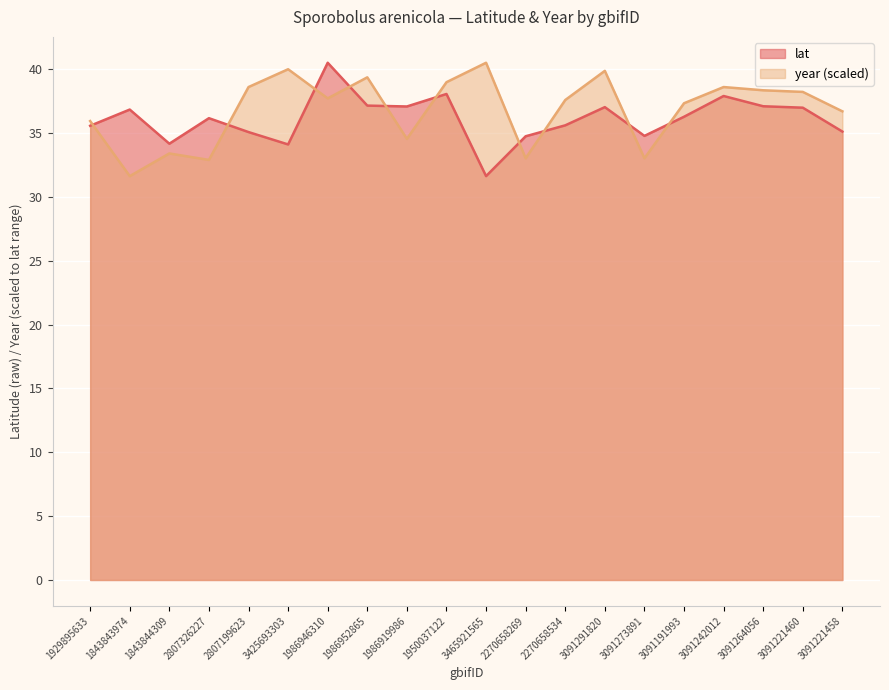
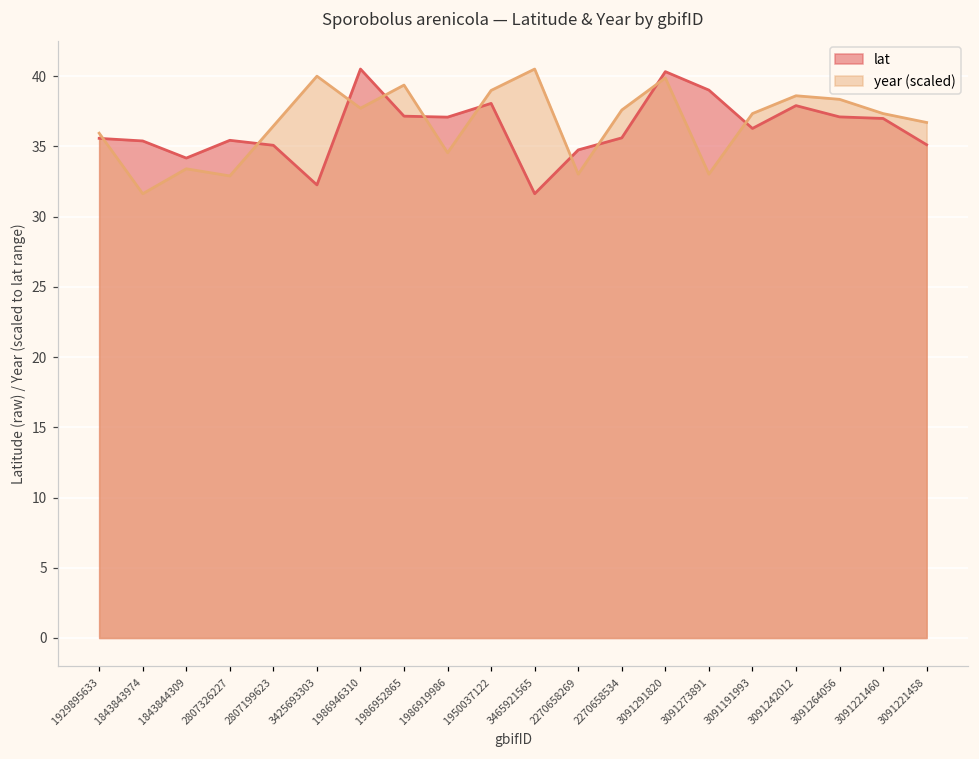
  {
    "lat": {
      "1929895633": 35.6,
-     "1843843974": 36.8,
+     "1843843974": 35.4,
      "1843844309": 34.2,
-     "2807326227": 36.2,
+     "2807326227": 35.4,
      "2807199623": 35.1,
-     "3425693303": 34.1,
+     "3425693303": 32.3,
      "1986946310": 40.5,
      "1986952865": 37.2,
      "1986919986": 37.1,
      "1950037122": 38.1,
      "3465921565": 31.6,
      "2270658269": 34.8,
      "2270658534": 35.6,
-     "3091291820": 37.0,
-     "3091273891": 34.8,
+     "3091291820": 40.3,
+     "3091273891": 39.0,
      "3091191993": 36.3,
      "3091242012": 37.9,
      "3091264056": 37.1,
      "3091221460": 37.0,
      "3091221458": 35.1
    },
    "year (scaled)": {
      "1929895633": 35.9,
      "1843843974": 31.6,
      "1843844309": 33.4,
      "2807326227": 32.9,
-     "2807199623": 38.6,
+     "2807199623": 36.5,
      "3425693303": 40.0,
      "1986946310": 37.7,
      "1986952865": 39.4,
      "1986919986": 34.6,
      "1950037122": 39.0,
      "3465921565": 40.5,
      "2270658269": 33.0,
      "2270658534": 37.6,
      "3091291820": 39.9,
      "3091273891": 33.0,
      "3091191993": 37.3,
      "3091242012": 38.6,
      "3091264056": 38.4,
-     "3091221460": 38.2,
+     "3091221460": 37.3,
      "3091221458": 36.7
    }
  }
